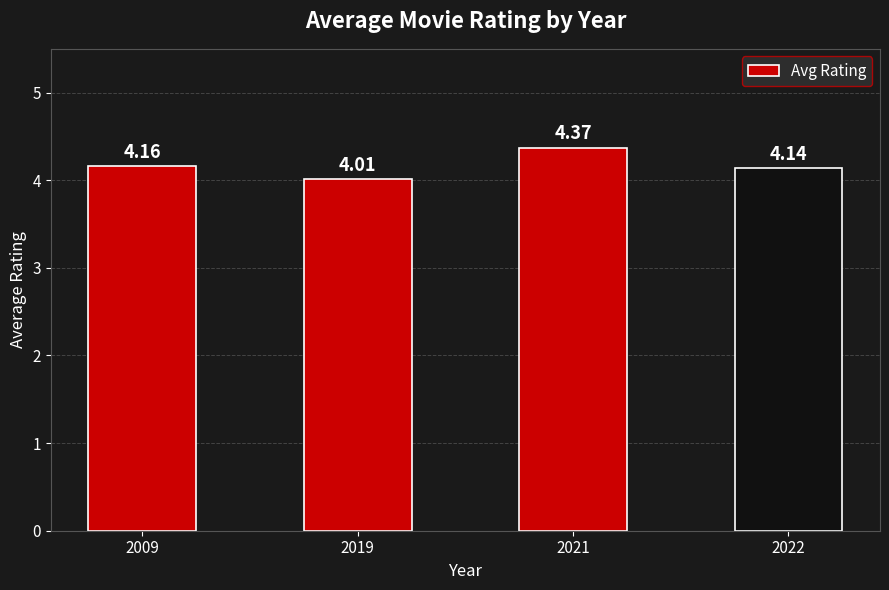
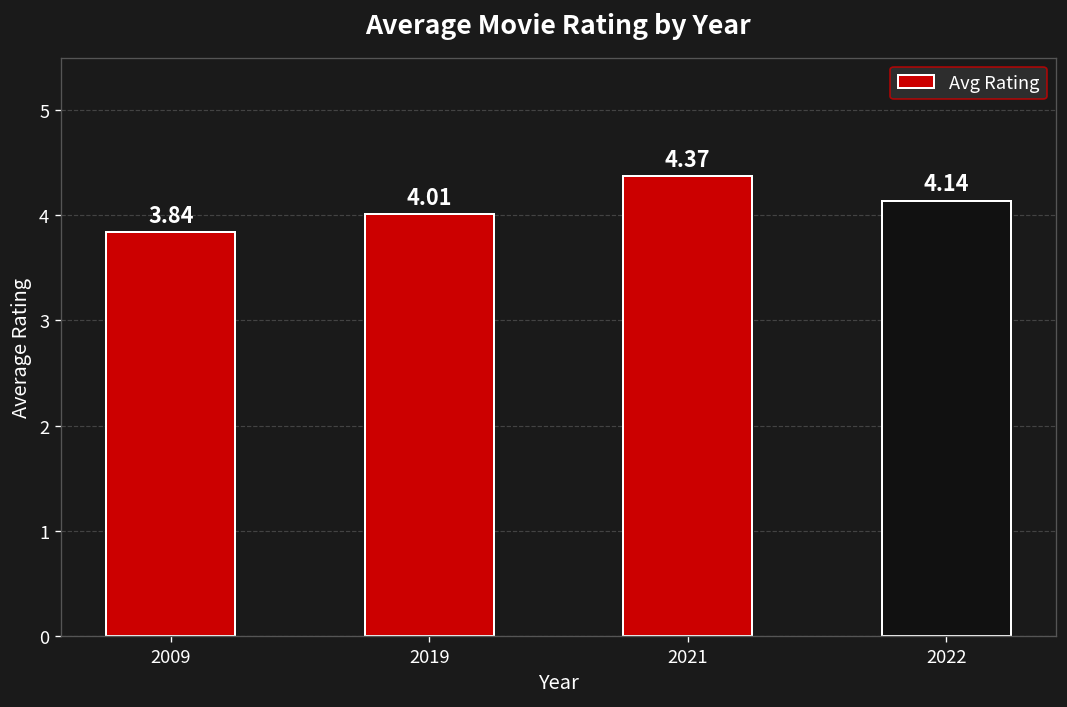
  {
-   "2009": 4.16,
+   "2009": 3.84,
    "2019": 4.01,
    "2021": 4.37,
    "2022": 4.14
  }
